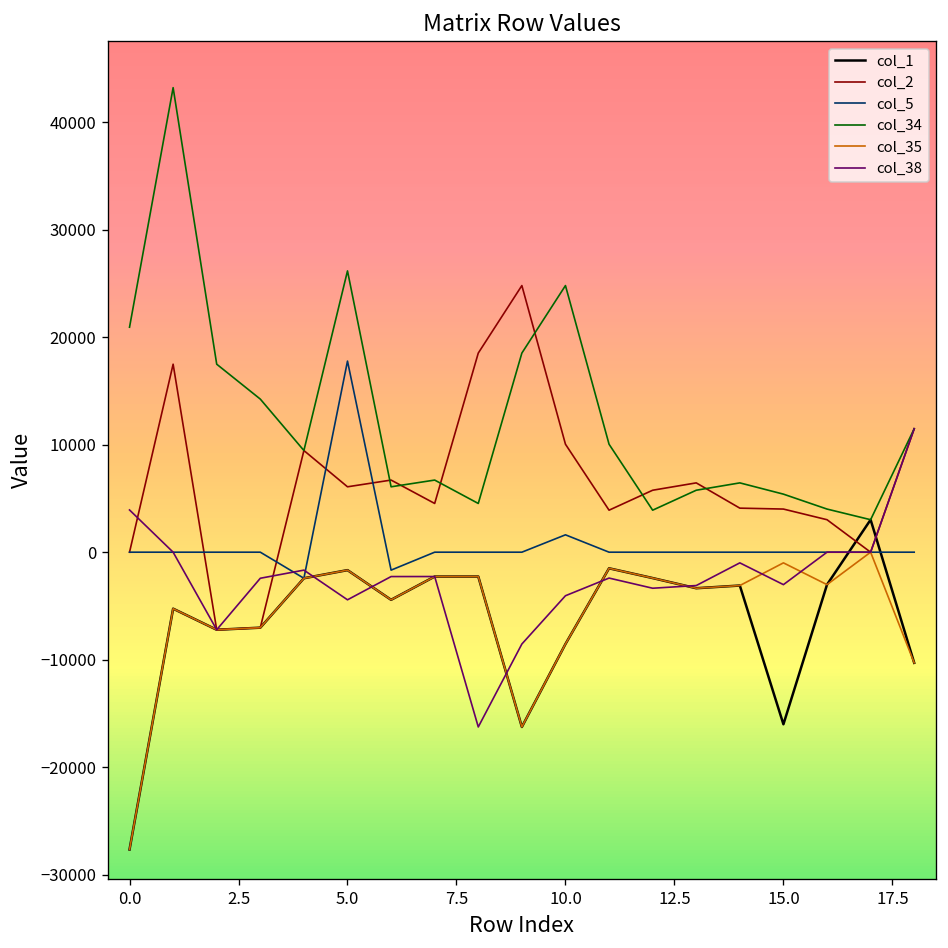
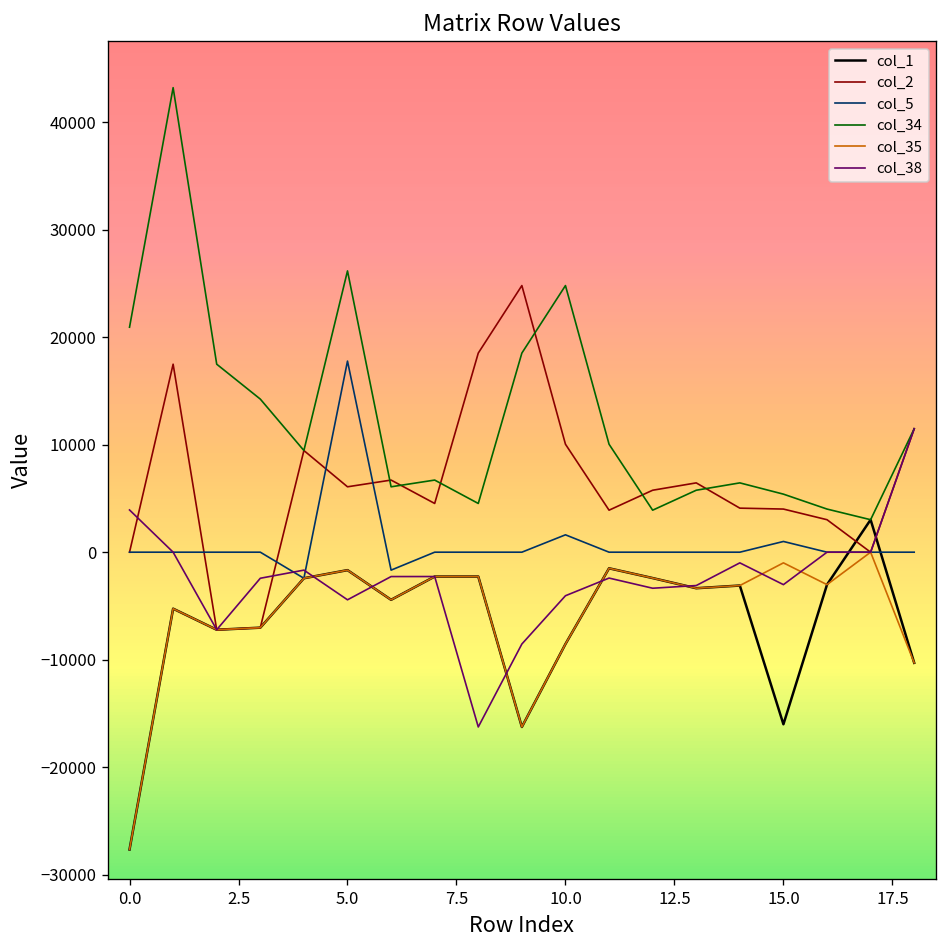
  {
    "col_1": {
      "15.0": -16000
    },
    "col_2": {
      "5.0": 6000,
      "10.0": 10000,
      "15.0": 4000
    },
    "col_5": {
      "5.0": 18000,
      "10.0": 2000,
-     "15.0": 0
+     "15.0": 1000
    },
    "col_34": {
      "0.0": 21000,
      "5.0": 26000,
      "10.0": 25000,
      "15.0": 5000
    },
    "col_35": {
      "15.0": -1000
    },
    "col_38": {
      "0.0": 4000,
      "5.0": -4000,
      "10.0": -4000,
      "15.0": -3000
    }
  }
